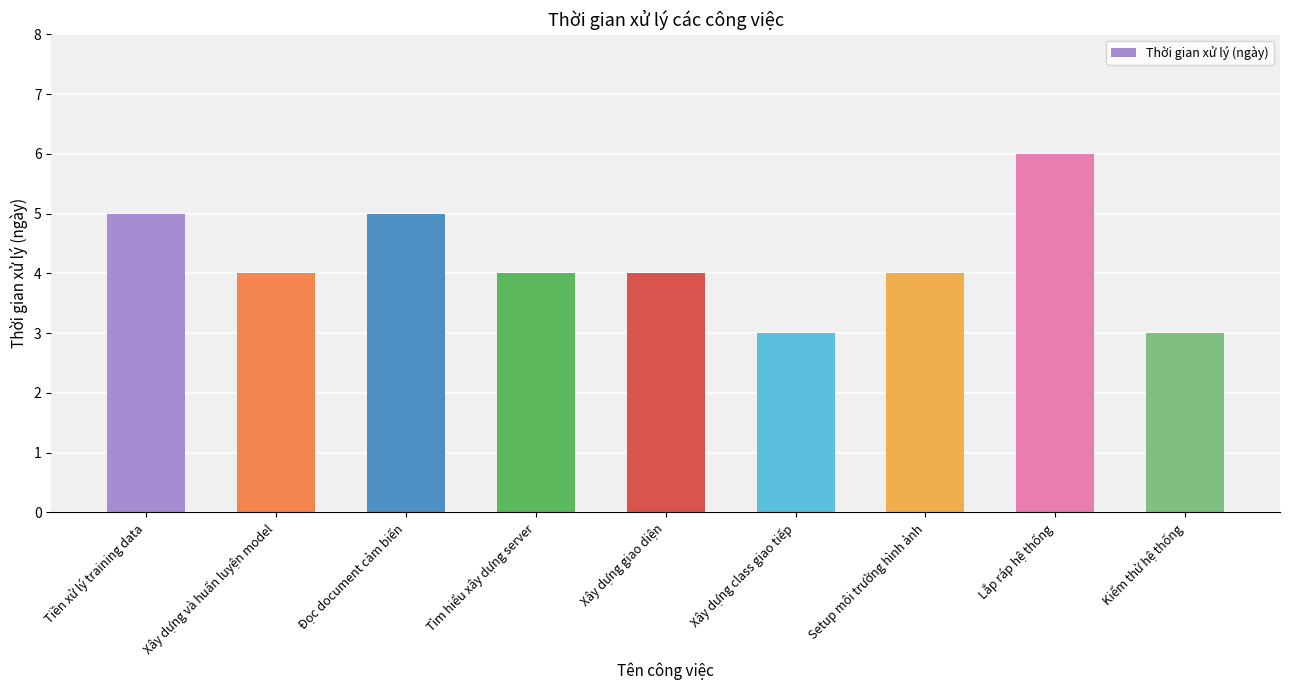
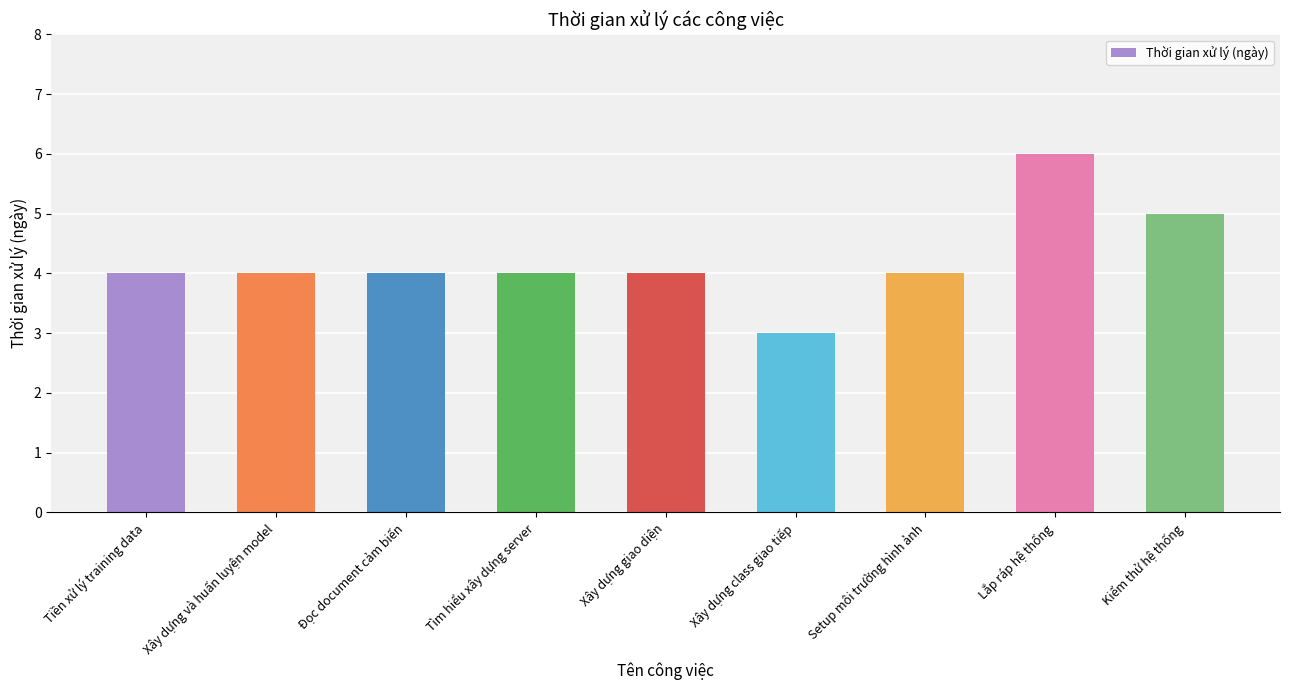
  {
-   "Tiền xử lý training data": 5,
+   "Tiền xử lý training data": 4,
    "Xây dựng và huấn luyện model": 4,
-   "Đọc document cảm biến": 5,
+   "Đọc document cảm biến": 4,
    "Tìm hiểu xây dựng server": 4,
    "Xây dựng giao diện": 4,
    "Xây dựng class giao tiếp": 3,
    "Setup môi trường hình ảnh": 4,
    "Lắp ráp hệ thống": 6,
-   "Kiểm thử hệ thống": 3
+   "Kiểm thử hệ thống": 5
  }
